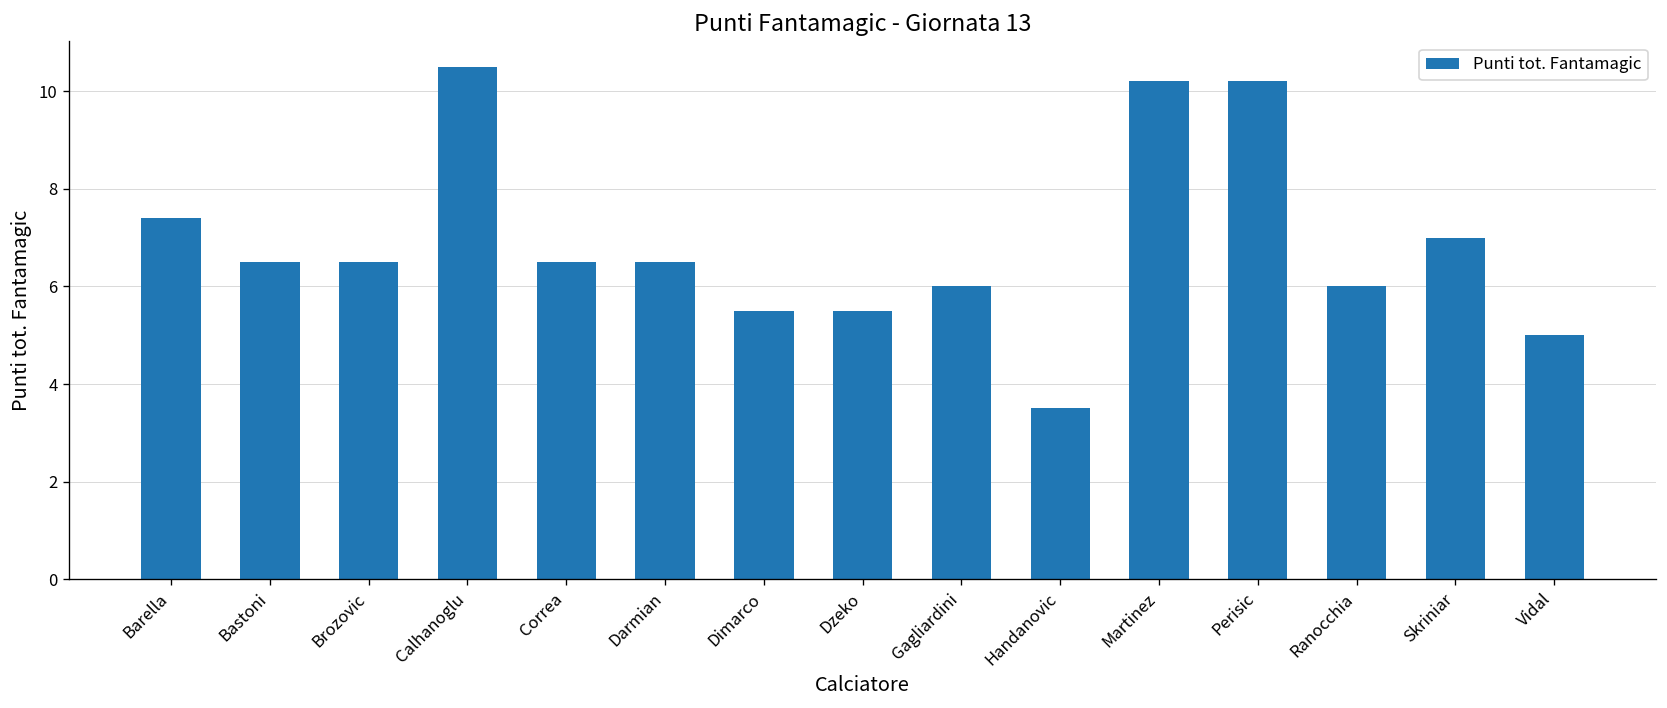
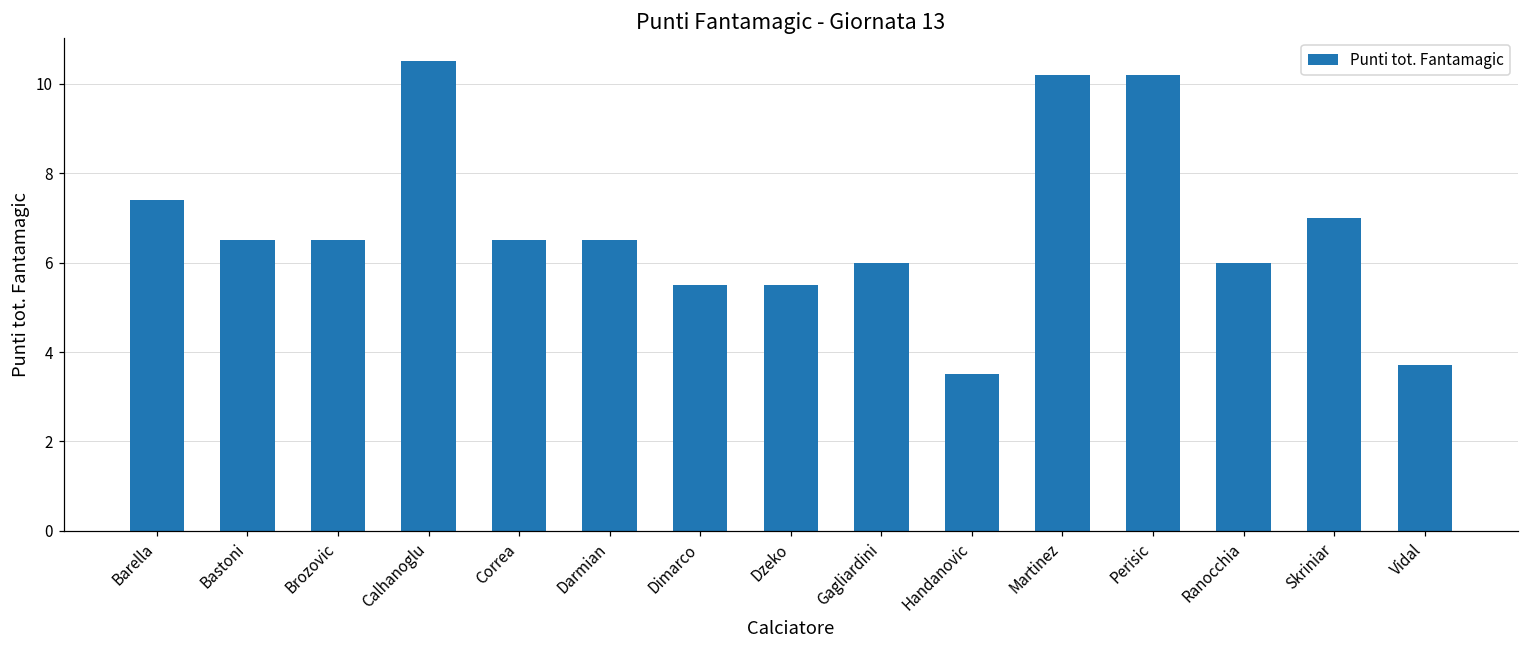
  {
    "Barella": 7.4,
    "Bastoni": 6.5,
    "Brozovic": 6.5,
    "Calhanoglu": 10.5,
    "Correa": 6.5,
    "Darmian": 6.5,
    "Dimarco": 5.5,
    "Dzeko": 5.5,
    "Gagliardini": 6.0,
    "Handanovic": 3.5,
    "Martinez": 10.2,
    "Perisic": 10.2,
    "Ranocchia": 6.0,
    "Skriniar": 7.0,
-   "Vidal": 5.0
+   "Vidal": 3.7
  }
